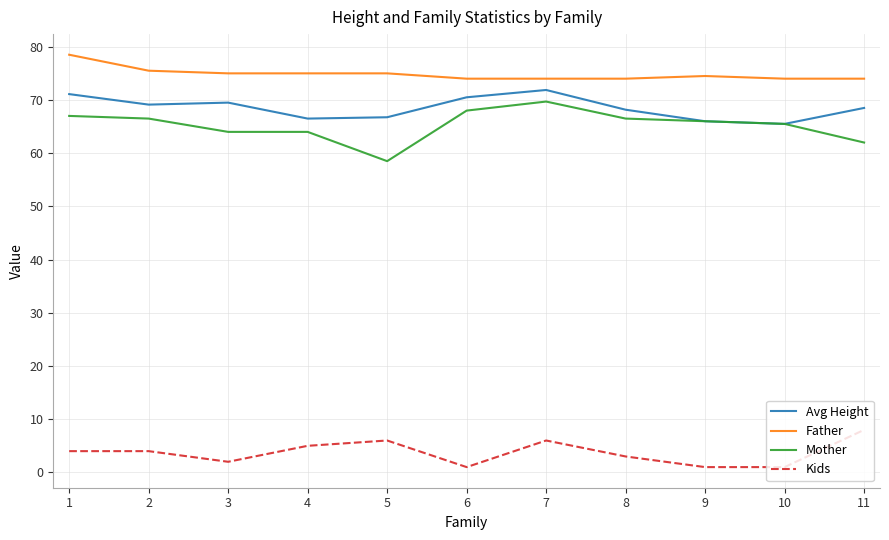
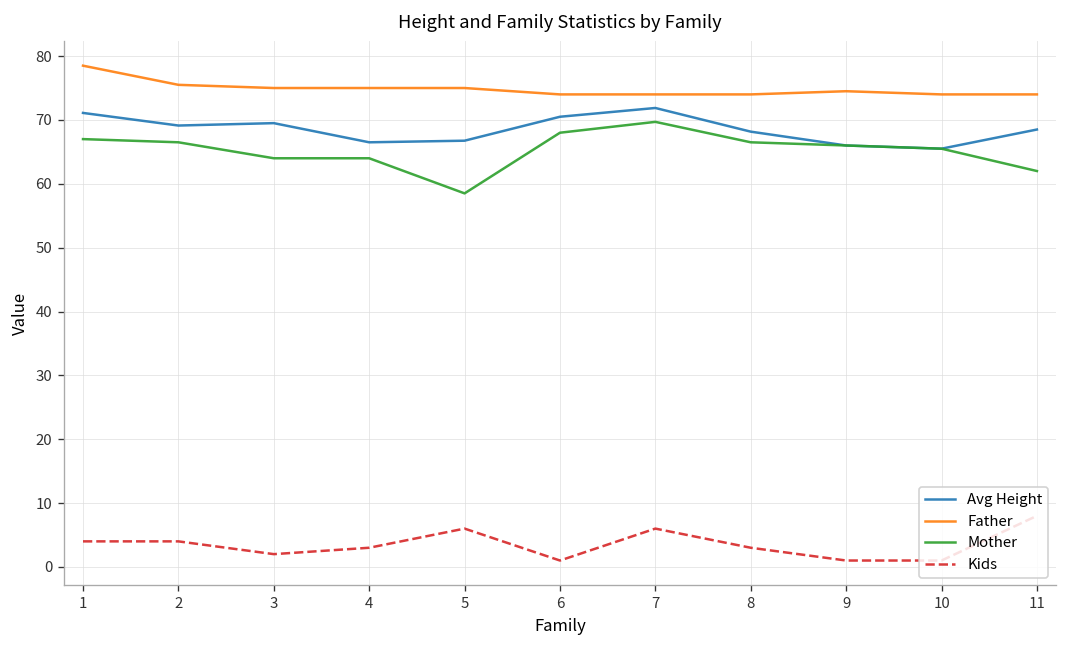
  {
    "Avg Height": {
      "1": 71,
      "2": 69,
      "3": 70,
      "4": 67,
      "5": 67,
      "6": 71,
      "7": 72,
      "8": 68,
      "11": 69
    },
    "Father": {
      "1": 79,
      "2": 76,
      "3": 75,
      "4": 75,
      "5": 75,
      "6": 74,
      "7": 74,
      "8": 74,
      "9": 75,
      "10": 74,
      "11": 74
    },
    "Mother": {
      "1": 67,
      "2": 67,
      "3": 64,
      "4": 64,
      "5": 59,
      "6": 68,
      "7": 70,
      "8": 67,
      "11": 62
    },
    "Kids": {
      "1": 4,
      "2": 4,
      "3": 2,
-     "4": 5,
+     "4": 3,
      "5": 6,
      "6": 1,
      "7": 6,
      "8": 3,
      "9": 1
    }
  }
